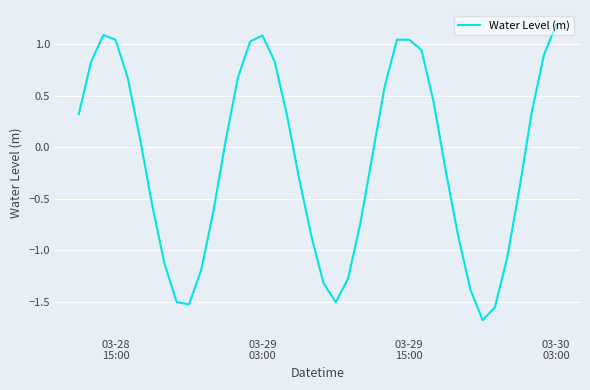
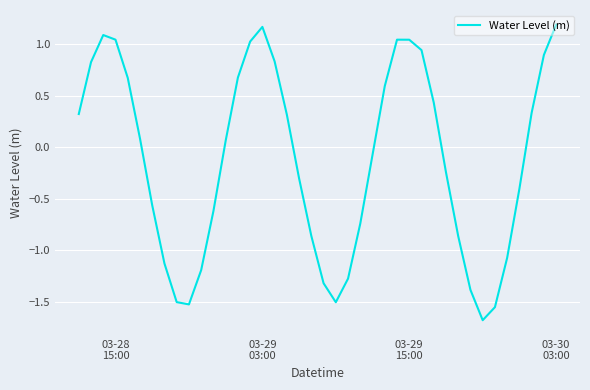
  {
    "03-28 15:00": 1.04,
-   "03-29 03:00": 1.08,
+   "03-29 03:00": 1.17,
    "03-29 15:00": 1.04
  }
